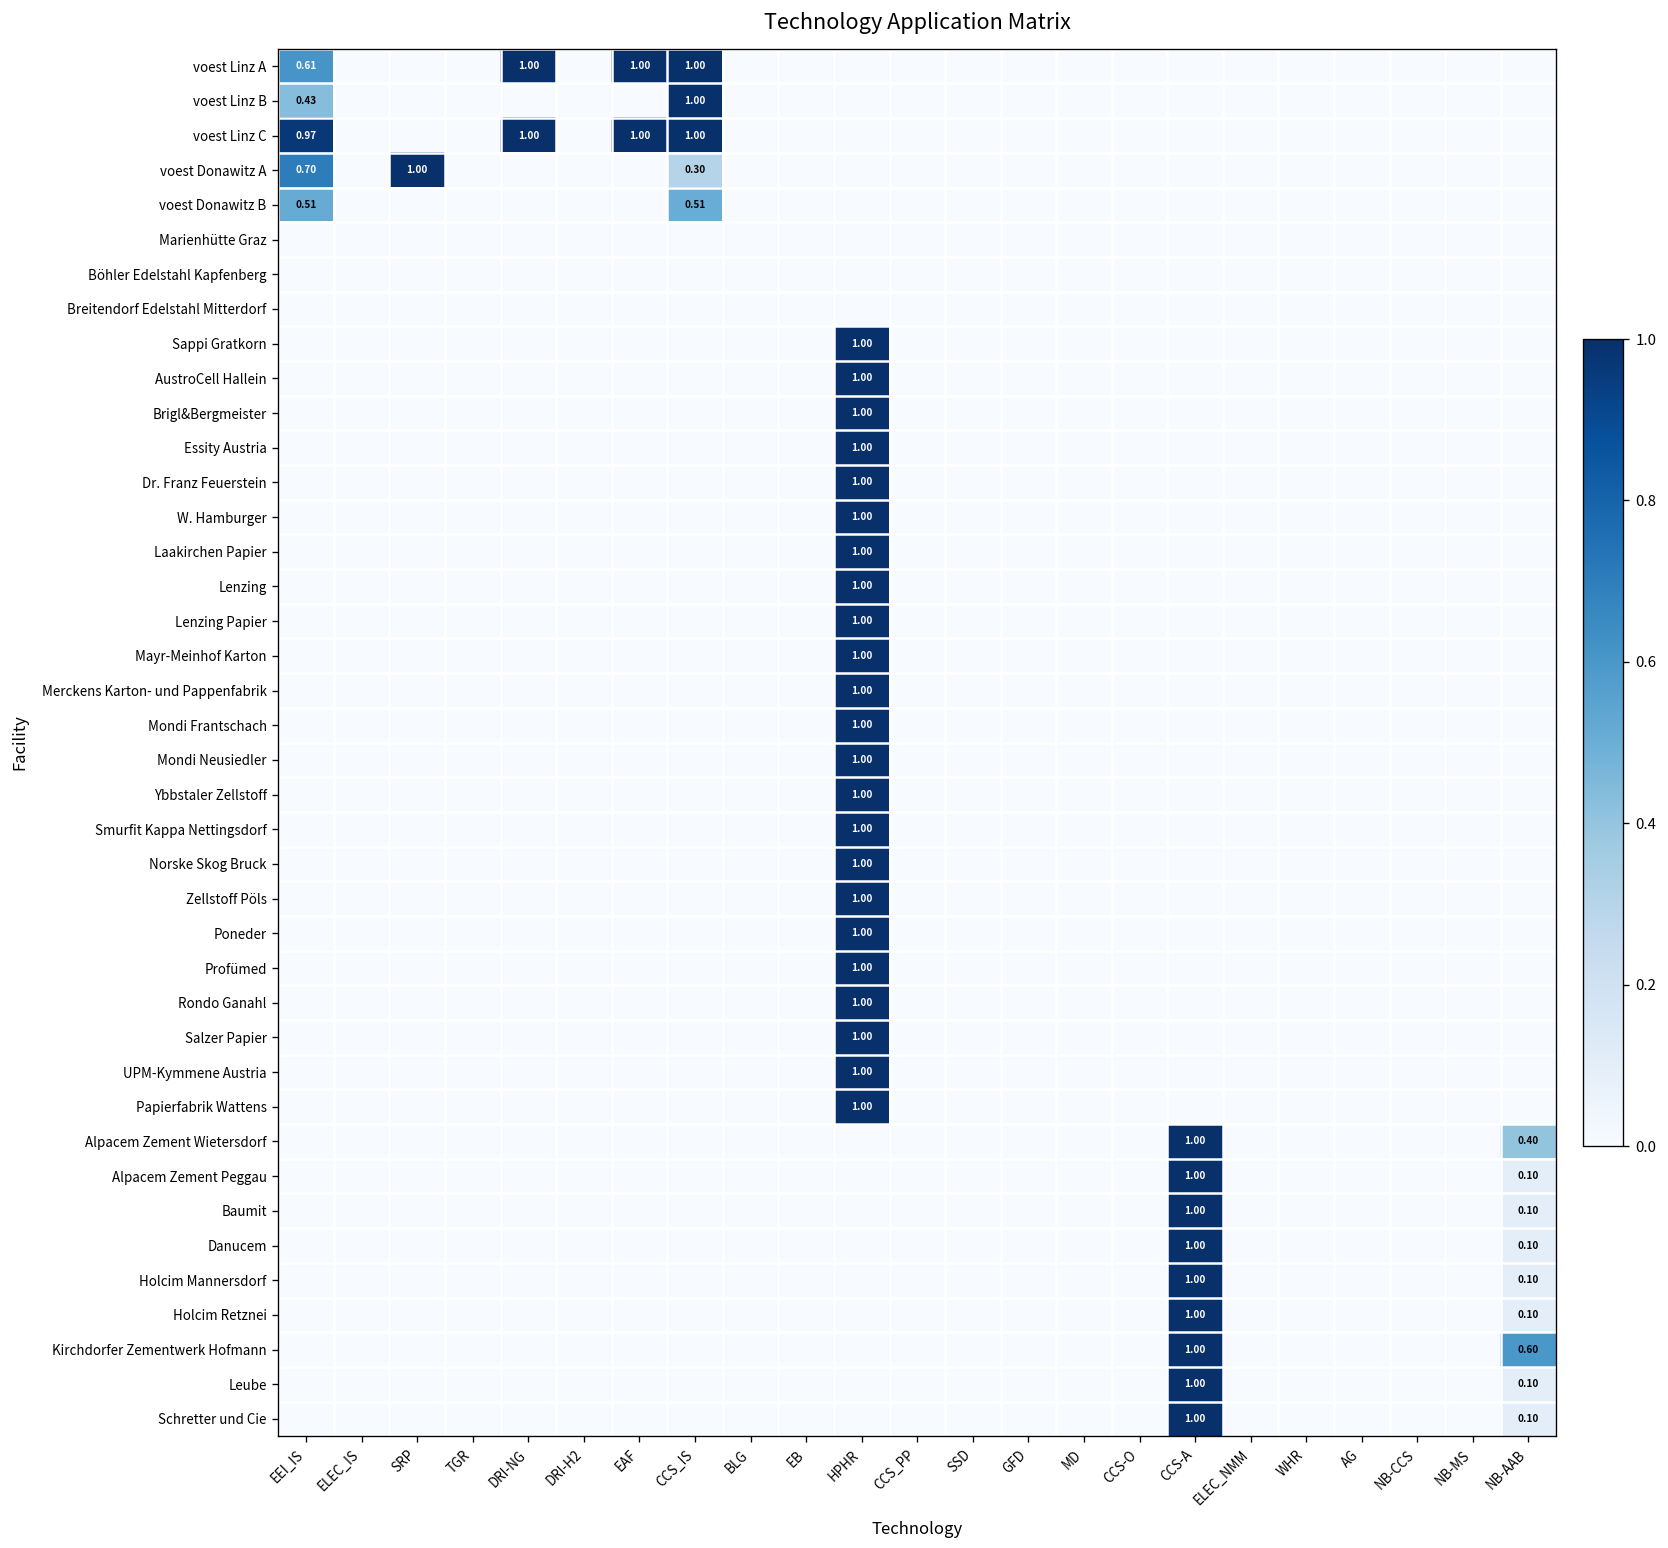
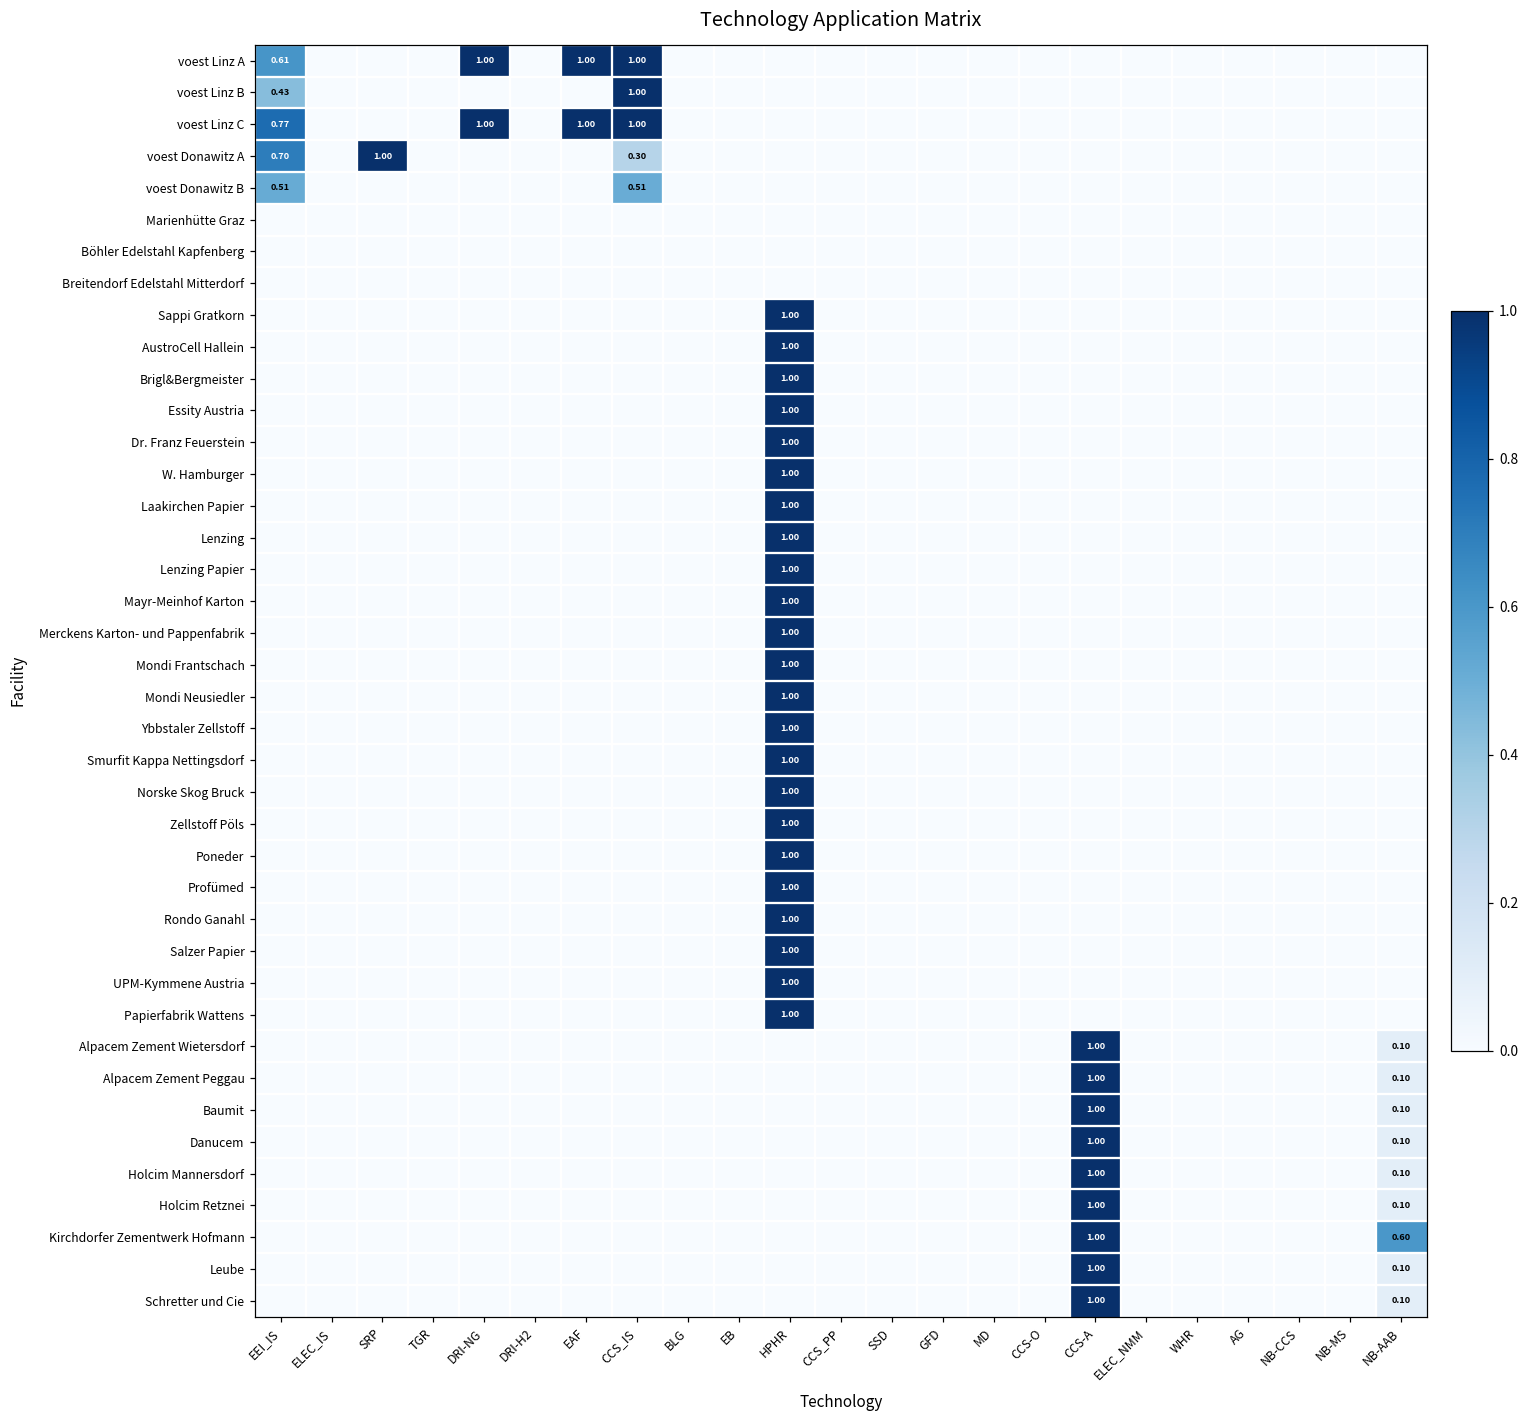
  {
    "voest Linz A": {
      "EEI_IS": 0.61,
      "DRI-NG": 1.00,
      "EAF": 1.00,
      "CCS_IS": 1.00
    },
    "voest Linz B": {
      "EEI_IS": 0.43,
      "CCS_IS": 1.00
    },
    "voest Linz C": {
-     "EEI_IS": 0.97,
+     "EEI_IS": 0.77,
      "DRI-NG": 1.00,
      "EAF": 1.00,
      "CCS_IS": 1.00
    },
    "voest Donawitz A": {
      "EEI_IS": 0.70,
      "SRP": 1.00,
      "CCS_IS": 0.30
    },
    "voest Donawitz B": {
      "EEI_IS": 0.51,
      "CCS_IS": 0.51
    },
    "Sappi Gratkorn": {
      "HPHR": 1.00
    },
    "AustroCell Hallein": {
      "HPHR": 1.00
    },
    "Brigl&Bergmeister": {
      "HPHR": 1.00
    },
    "Essity Austria": {
      "HPHR": 1.00
    },
    "Dr. Franz Feuerstein": {
      "HPHR": 1.00
    },
    "W. Hamburger": {
      "HPHR": 1.00
    },
    "Laakirchen Papier": {
      "HPHR": 1.00
    },
    "Lenzing": {
      "HPHR": 1.00
    },
    "Lenzing Papier": {
      "HPHR": 1.00
    },
    "Mayr-Meinhof Karton": {
      "HPHR": 1.00
    },
    "Merckens Karton- und Pappenfabrik": {
      "HPHR": 1.00
    },
    "Mondi Frantschach": {
      "HPHR": 1.00
    },
    "Mondi Neusiedler": {
      "HPHR": 1.00
    },
    "Ybbstaler Zellstoff": {
      "HPHR": 1.00
    },
    "Smurfit Kappa Nettingsdorf": {
      "HPHR": 1.00
    },
    "Norske Skog Bruck": {
      "HPHR": 1.00
    },
    "Zellstoff Pöls": {
      "HPHR": 1.00
    },
    "Poneder": {
      "HPHR": 1.00
    },
    "Profümed": {
      "HPHR": 1.00
    },
    "Rondo Ganahl": {
      "HPHR": 1.00
    },
    "Salzer Papier": {
      "HPHR": 1.00
    },
    "UPM-Kymmene Austria": {
      "HPHR": 1.00
    },
    "Papierfabrik Wattens": {
      "HPHR": 1.00
    },
    "Alpacem Zement Wietersdorf": {
      "CCS-A": 1.00,
-     "NB-AAB": 0.40
+     "NB-AAB": 0.10
    },
    "Alpacem Zement Peggau": {
      "CCS-A": 1.00,
      "NB-AAB": 0.10
    },
    "Baumit": {
      "CCS-A": 1.00,
      "NB-AAB": 0.10
    },
    "Danucem": {
      "CCS-A": 1.00,
      "NB-AAB": 0.10
    },
    "Holcim Mannersdorf": {
      "CCS-A": 1.00,
      "NB-AAB": 0.10
    },
    "Holcim Retznei": {
      "CCS-A": 1.00,
      "NB-AAB": 0.10
    },
    "Kirchdorfer Zementwerk Hofmann": {
      "CCS-A": 1.00,
      "NB-AAB": 0.60
    },
    "Leube": {
      "CCS-A": 1.00,
      "NB-AAB": 0.10
    },
    "Schretter und Cie": {
      "CCS-A": 1.00,
      "NB-AAB": 0.10
    }
  }
